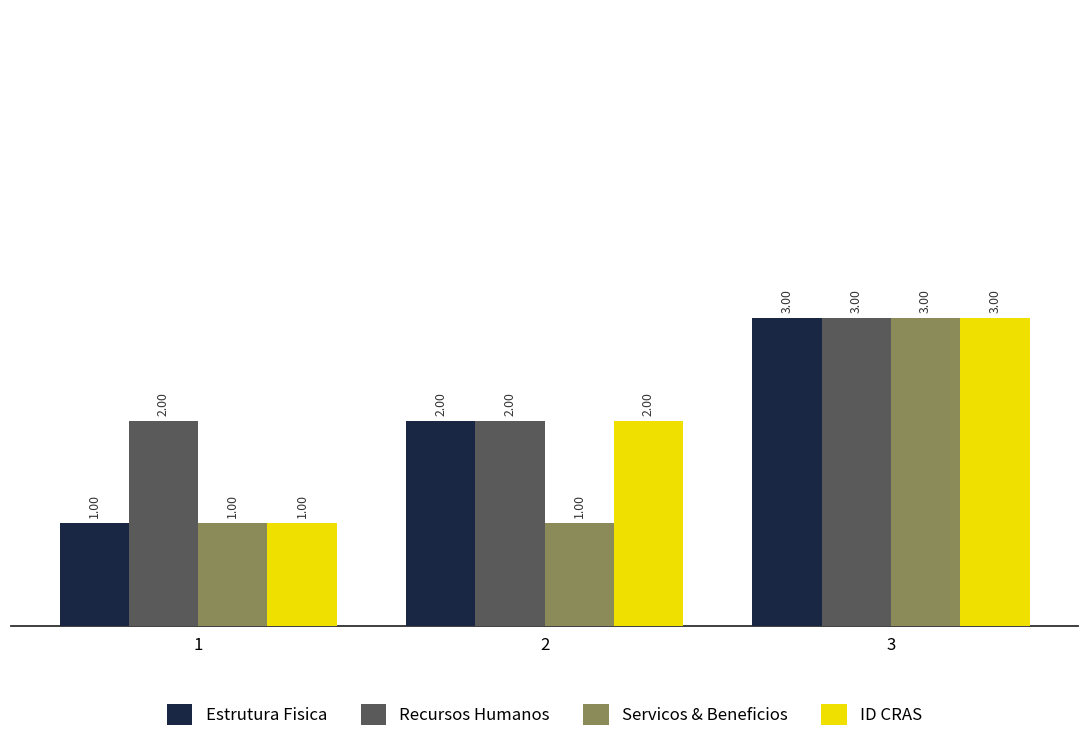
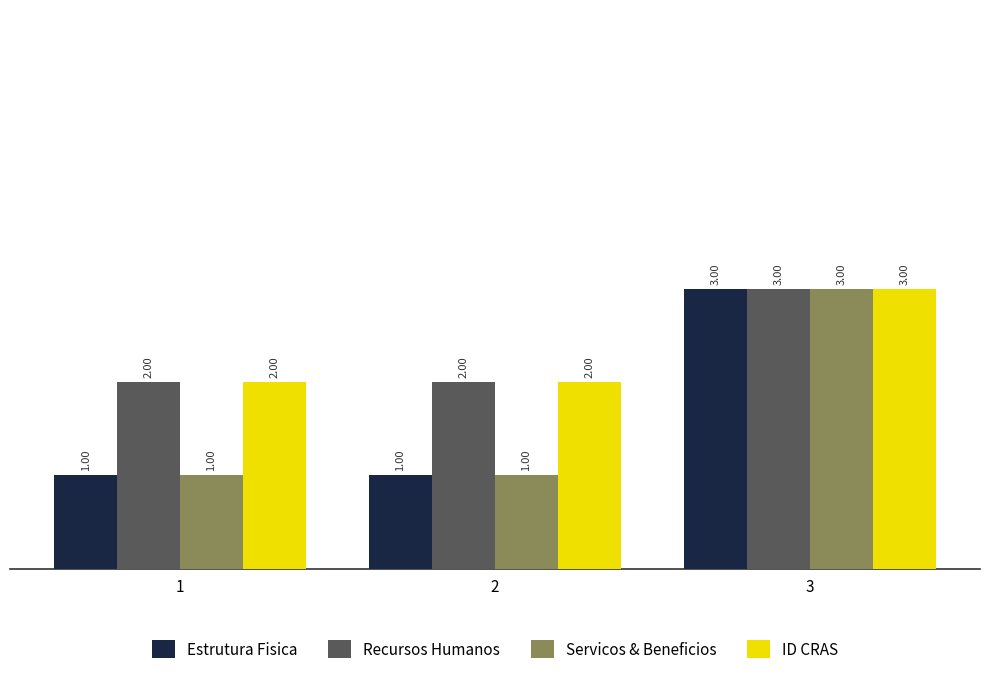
  {
    "Estrutura Fisica": {
      "1": 1.00,
-     "2": 2.00,
+     "2": 1.00,
      "3": 3.00
    },
    "Recursos Humanos": {
      "1": 2.00,
      "2": 2.00,
      "3": 3.00
    },
    "Servicos & Beneficios": {
      "1": 1.00,
      "2": 1.00,
      "3": 3.00
    },
    "ID CRAS": {
-     "1": 1.00,
+     "1": 2.00,
      "2": 2.00,
      "3": 3.00
    }
  }
